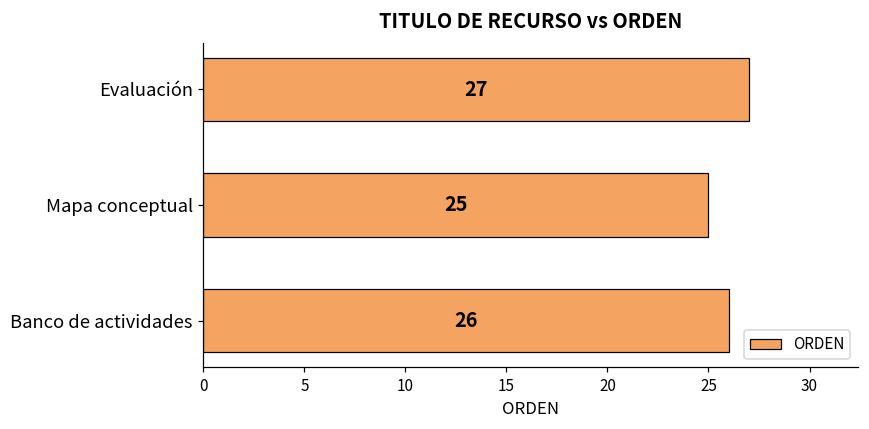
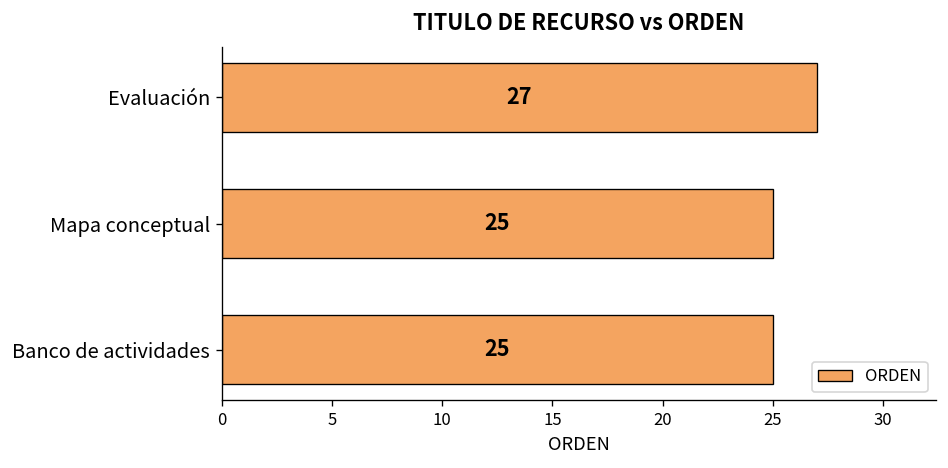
  {
    "Evaluación": 27,
    "Mapa conceptual": 25,
-   "Banco de actividades": 26
+   "Banco de actividades": 25
  }
